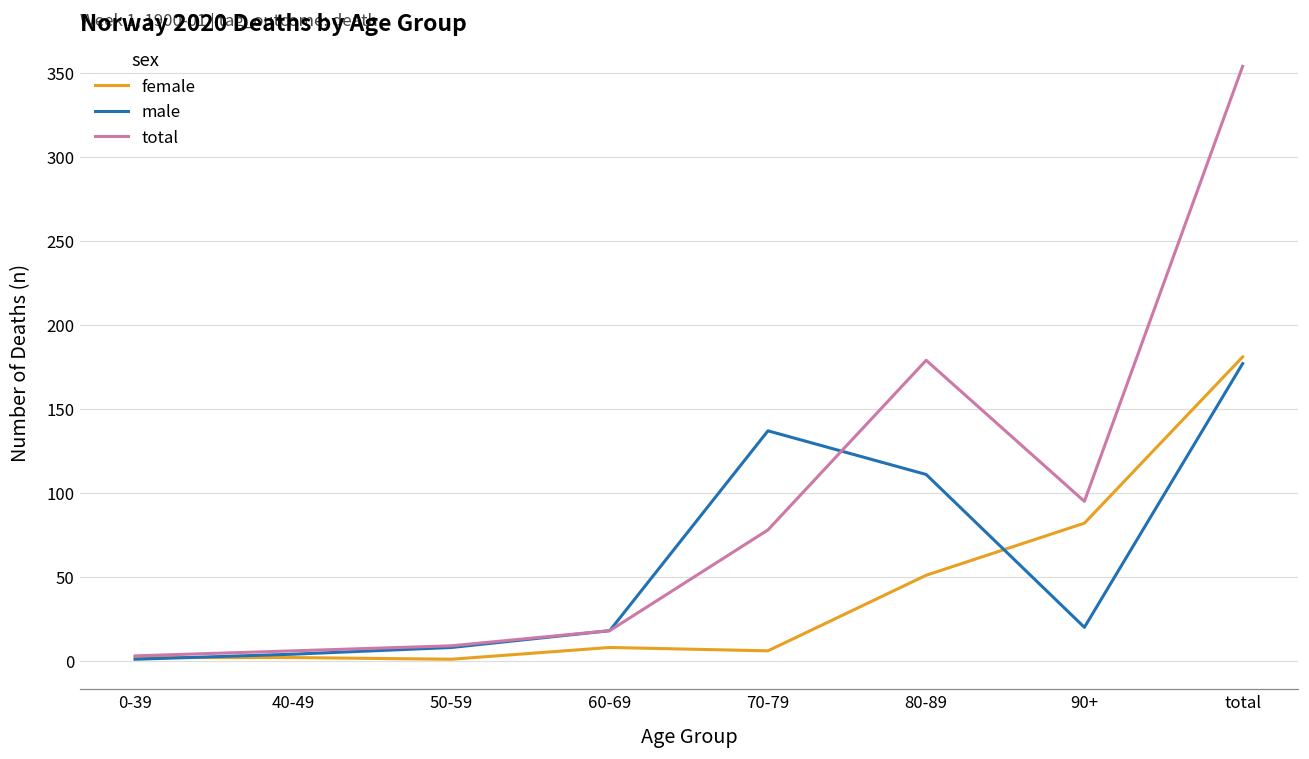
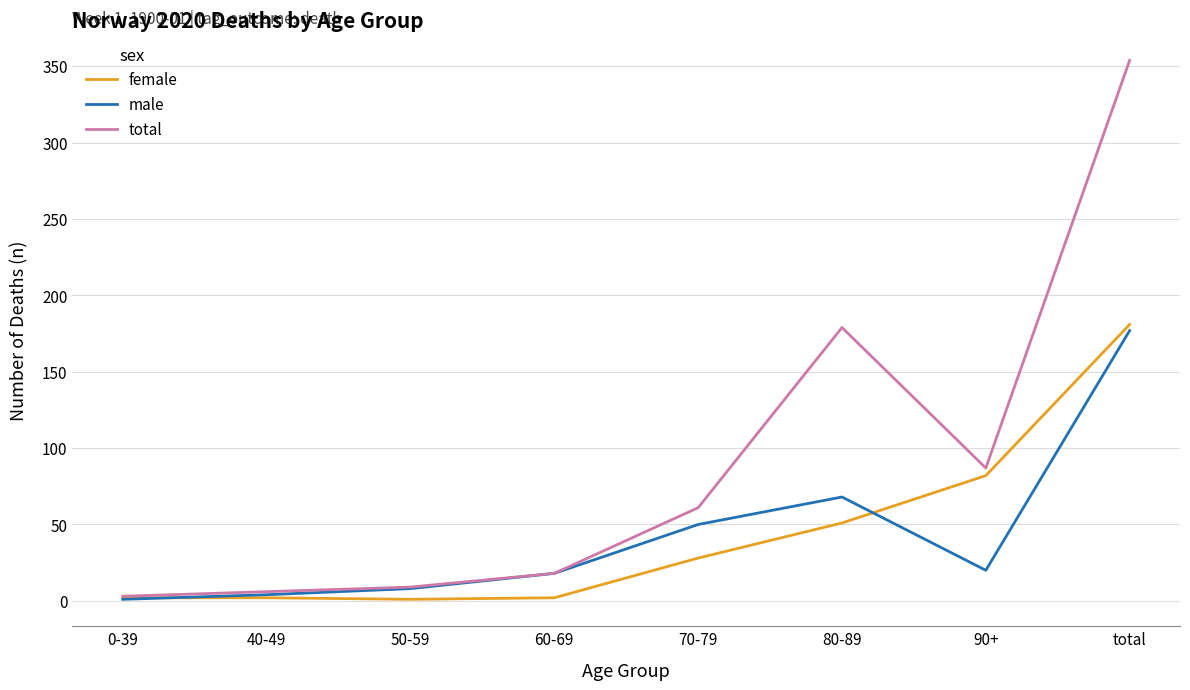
  {
    "female": {
      "40-49": 2,
      "50-59": 1,
-     "60-69": 8,
-     "70-79": 6,
+     "60-69": 2,
+     "70-79": 28,
      "80-89": 51,
      "90+": 82,
      "total": 181
    },
    "male": {
      "40-49": 4,
-     "70-79": 137,
-     "80-89": 111,
+     "70-79": 50,
+     "80-89": 68,
      "90+": 20,
      "total": 177
    },
    "total": {
      "40-49": 6,
-     "70-79": 78,
+     "70-79": 61,
      "80-89": 179,
-     "90+": 95,
+     "90+": 87,
      "total": 354
    }
  }
